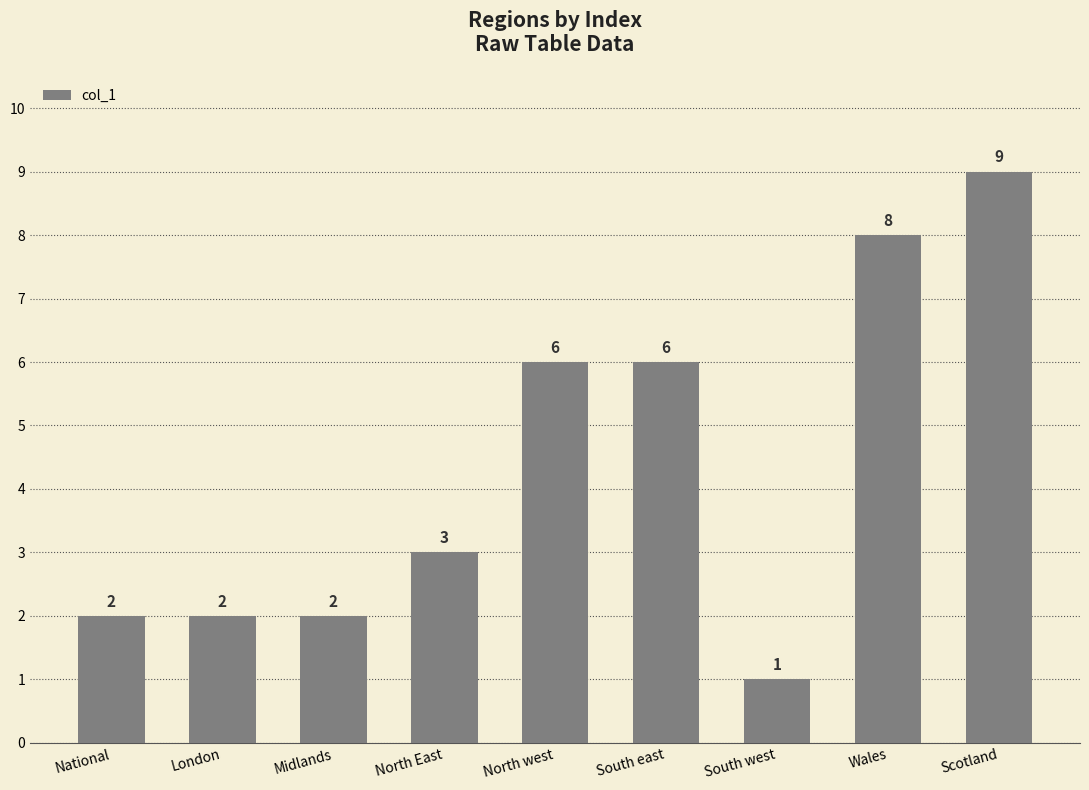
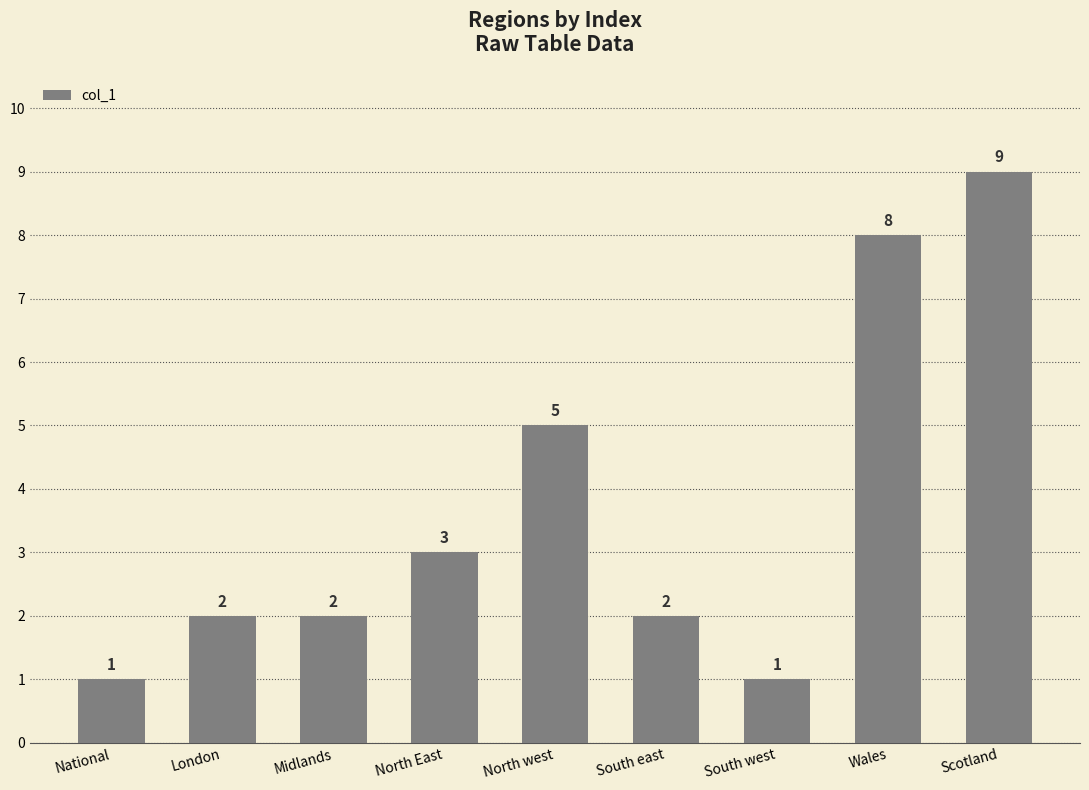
  {
-   "National": 2,
+   "National": 1,
    "London": 2,
    "Midlands": 2,
    "North East": 3,
-   "North west": 6,
-   "South east": 6,
+   "North west": 5,
+   "South east": 2,
    "South west": 1,
    "Wales": 8,
    "Scotland": 9
  }
